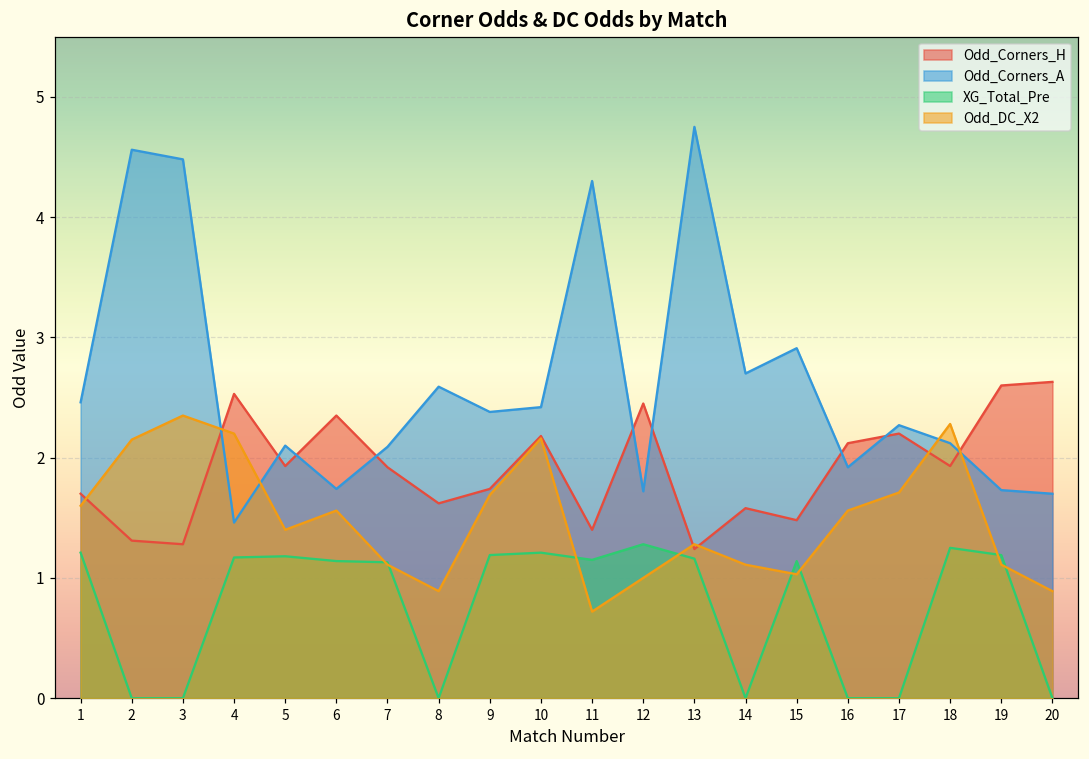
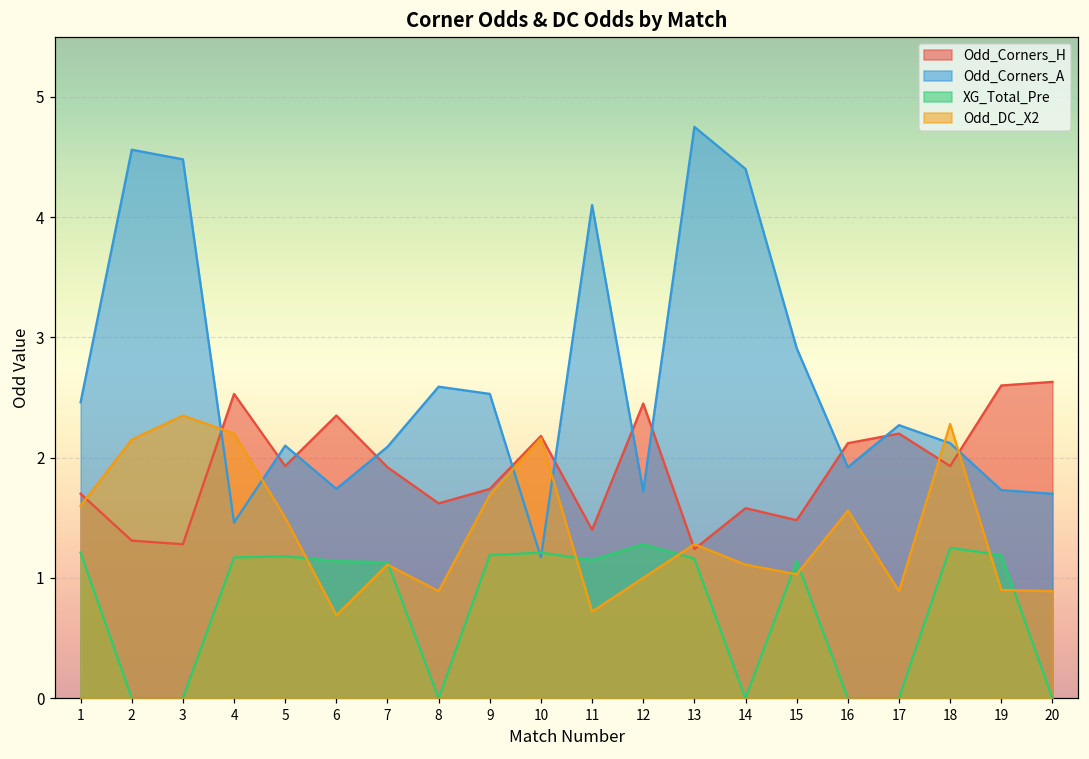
  {
    "Odd_Corners_H": {
      "1": 1.70,
      "2": 1.31,
      "3": 1.28,
      "4": 2.53,
      "5": 1.93,
      "6": 2.35,
      "7": 1.92,
      "8": 1.62,
      "9": 1.74,
      "11": 1.40,
      "12": 2.45,
      "13": 1.24,
      "14": 1.58,
      "15": 1.48,
      "16": 2.12,
      "17": 2.20,
      "18": 1.93,
      "19": 2.60,
      "20": 2.63
    },
    "Odd_Corners_A": {
      "1": 2.46,
      "2": 4.56,
      "3": 4.48,
      "4": 1.46,
      "5": 2.10,
      "6": 1.74,
      "7": 2.09,
      "8": 2.59,
-     "9": 2.38,
-     "10": 2.42,
-     "11": 4.3,
+     "9": 2.53,
+     "10": 1.17,
+     "11": 4.1,
      "12": 1.72,
      "13": 4.75,
-     "14": 2.7,
+     "14": 4.4,
      "15": 2.91,
      "16": 1.92,
      "17": 2.27,
      "18": 2.12,
      "19": 1.73,
      "20": 1.70
    },
    "XG_Total_Pre": {
      "1": 1.21,
      "2": 0.00,
      "3": 0.00,
      "4": 1.17,
      "5": 1.18,
      "6": 1.14,
      "8": 0.00,
      "9": 1.19,
      "10": 1.21,
      "11": 1.15,
      "12": 1.28,
      "13": 1.16,
      "14": 0.00,
      "15": 1.14,
      "16": 0.00,
      "17": 0.00,
      "18": 1.25,
      "19": 1.19,
      "20": 0.00
    },
    "Odd_DC_X2": {
      "1": 1.60,
      "2": 2.15,
      "3": 2.35,
      "4": 2.20,
-     "5": 1.4,
-     "6": 1.56,
+     "5": 1.5,
+     "6": 0.69,
      "8": 0.89,
      "9": 1.69,
      "11": 0.72,
      "12": 1.00,
      "13": 1.28,
      "14": 1.11,
      "15": 1.03,
      "16": 1.56,
-     "17": 1.71,
+     "17": 0.89,
      "18": 2.28,
-     "19": 1.11,
+     "19": 0.90,
      "20": 0.89
    }
  }
